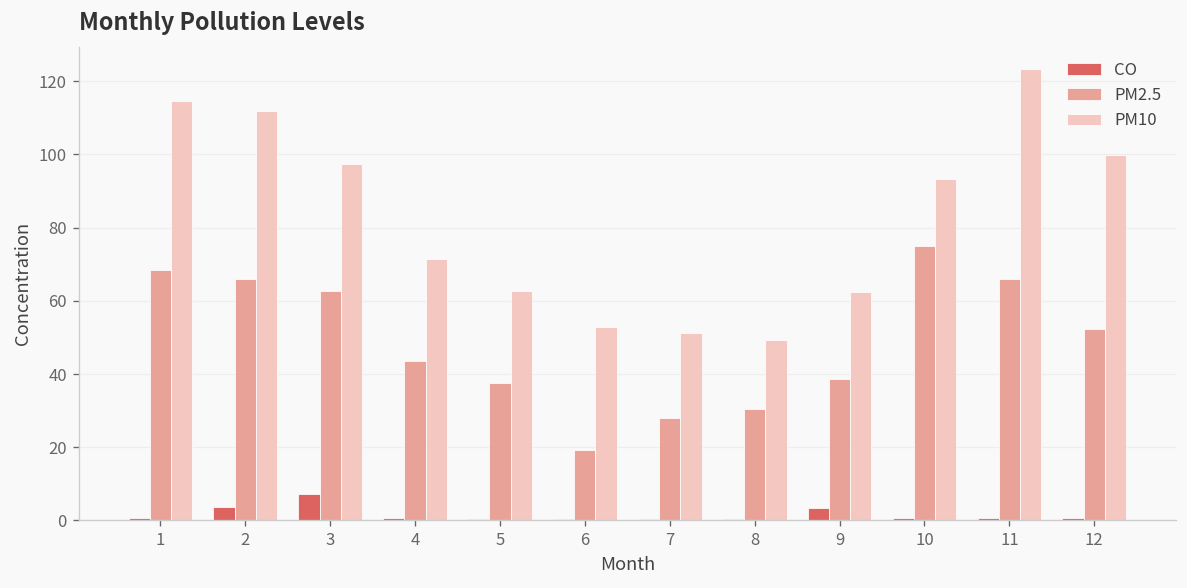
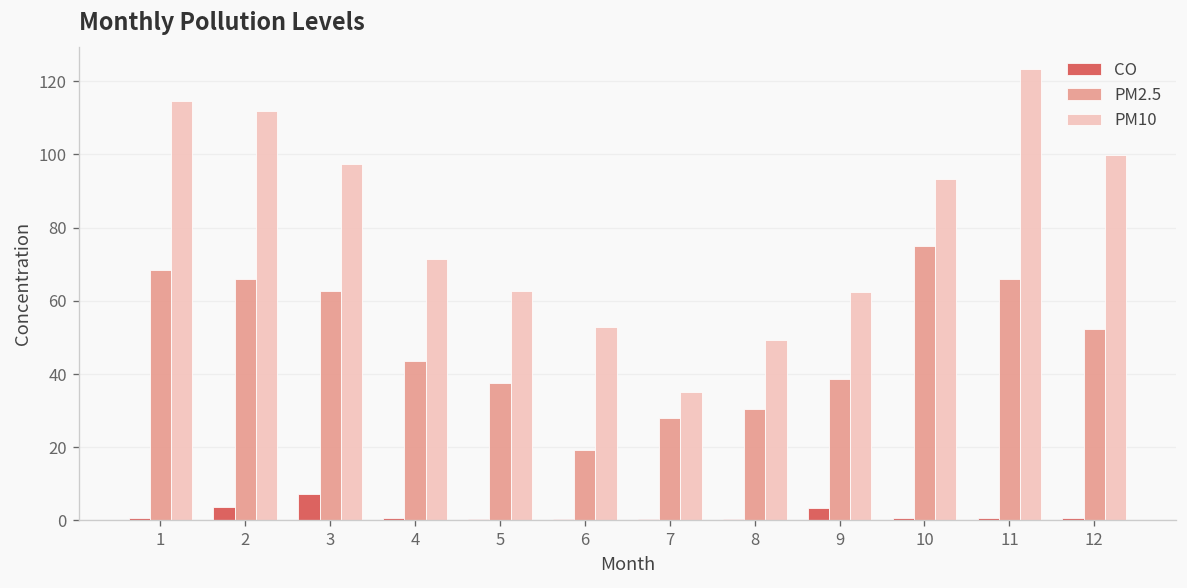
  {
    "CO": {
      "2": 4,
      "3": 7,
      "9": 3
    },
    "PM2.5": {
      "1": 68,
      "2": 66,
      "3": 63,
      "4": 43,
      "5": 37,
      "6": 19,
      "7": 28,
      "8": 30,
      "9": 39,
      "10": 75,
      "11": 66,
      "12": 52
    },
    "PM10": {
      "1": 114,
      "2": 112,
      "3": 97,
      "4": 71,
      "5": 63,
      "6": 53,
-     "7": 51,
+     "7": 35,
      "8": 49,
      "9": 62,
      "10": 93,
      "11": 123,
      "12": 100
    }
  }
